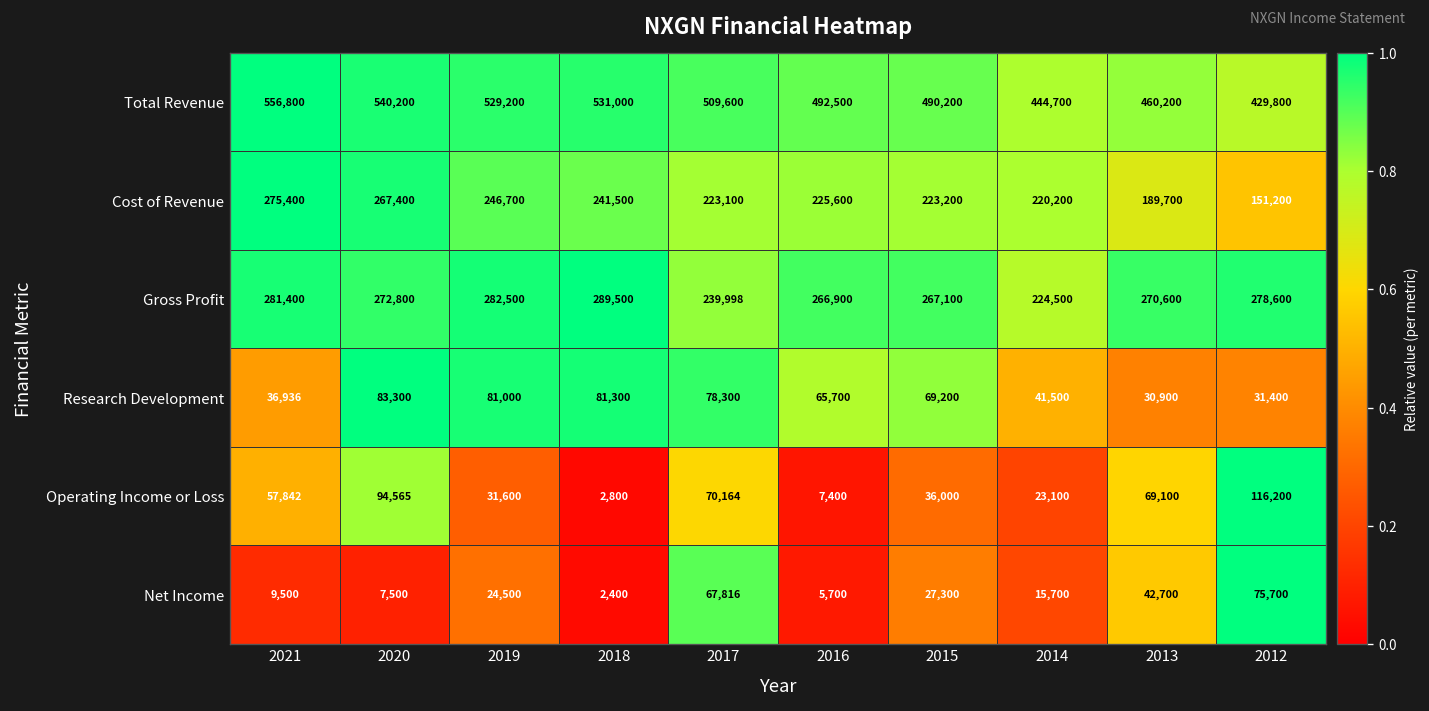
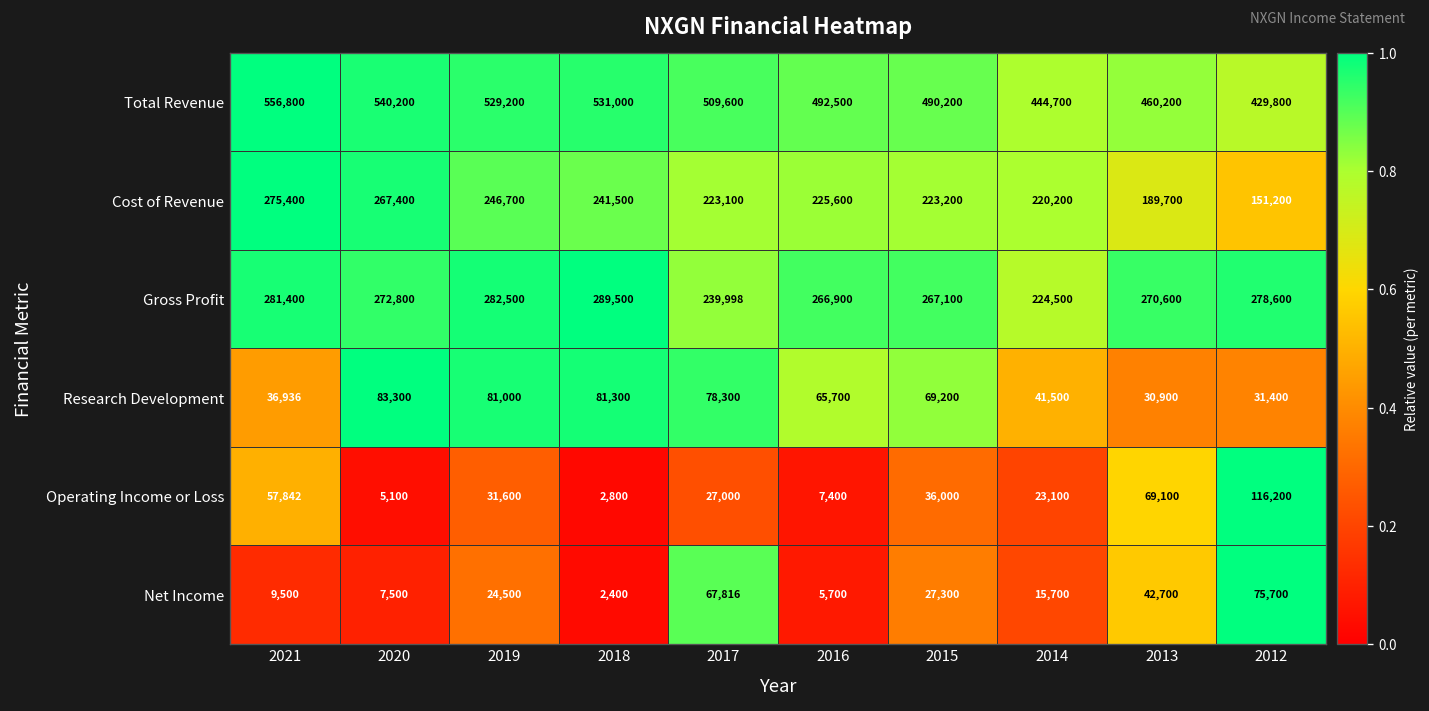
  {
    "Total Revenue": {
      "2021": "556,800",
      "2020": "540,200",
      "2019": "529,200",
      "2018": "531,000",
      "2017": "509,600",
      "2016": "492,500",
      "2015": "490,200",
      "2014": "444,700",
      "2013": "460,200",
      "2012": "429,800"
    },
    "Cost of Revenue": {
      "2021": "275,400",
      "2020": "267,400",
      "2019": "246,700",
      "2018": "241,500",
      "2017": "223,100",
      "2016": "225,600",
      "2015": "223,200",
      "2014": "220,200",
      "2013": "189,700",
      "2012": "151,200"
    },
    "Gross Profit": {
      "2021": "281,400",
      "2020": "272,800",
      "2019": "282,500",
      "2018": "289,500",
      "2017": "239,998",
      "2016": "266,900",
      "2015": "267,100",
      "2014": "224,500",
      "2013": "270,600",
      "2012": "278,600"
    },
    "Research Development": {
      "2021": "36,936",
      "2020": "83,300",
      "2019": "81,000",
      "2018": "81,300",
      "2017": "78,300",
      "2016": "65,700",
      "2015": "69,200",
      "2014": "41,500",
      "2013": "30,900",
      "2012": "31,400"
    },
    "Operating Income or Loss": {
      "2021": "57,842",
-     "2020": "94,565",
+     "2020": "5,100",
      "2019": "31,600",
      "2018": "2,800",
-     "2017": "70,164",
+     "2017": "27,000",
      "2016": "7,400",
      "2015": "36,000",
      "2014": "23,100",
      "2013": "69,100",
      "2012": "116,200"
    },
    "Net Income": {
      "2021": "9,500",
      "2020": "7,500",
      "2019": "24,500",
      "2018": "2,400",
      "2017": "67,816",
      "2016": "5,700",
      "2015": "27,300",
      "2014": "15,700",
      "2013": "42,700",
      "2012": "75,700"
    }
  }
